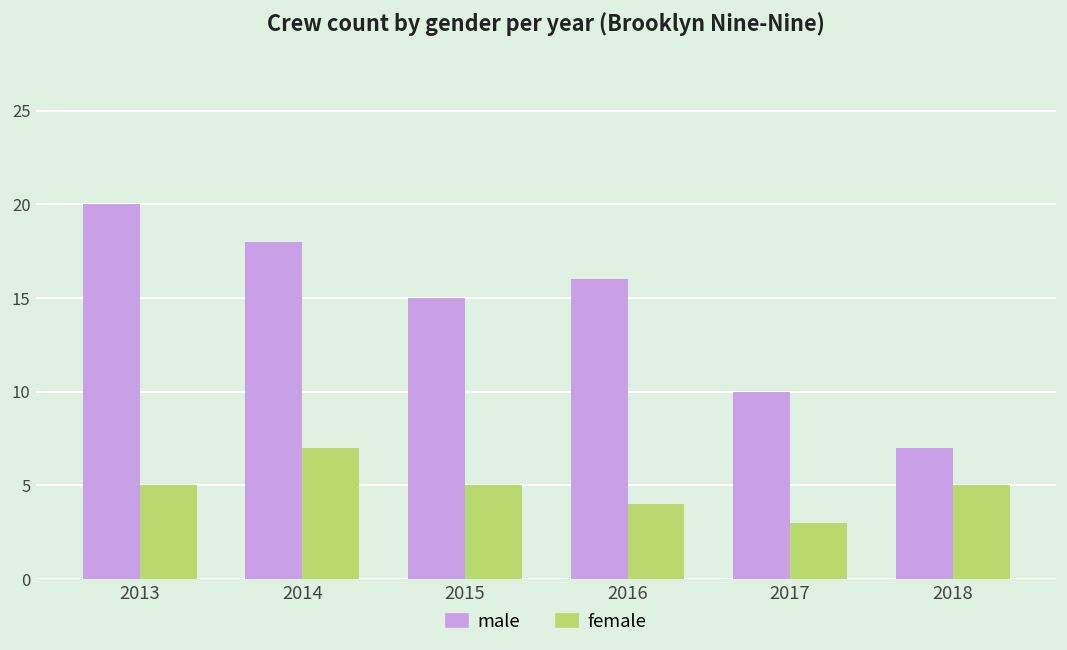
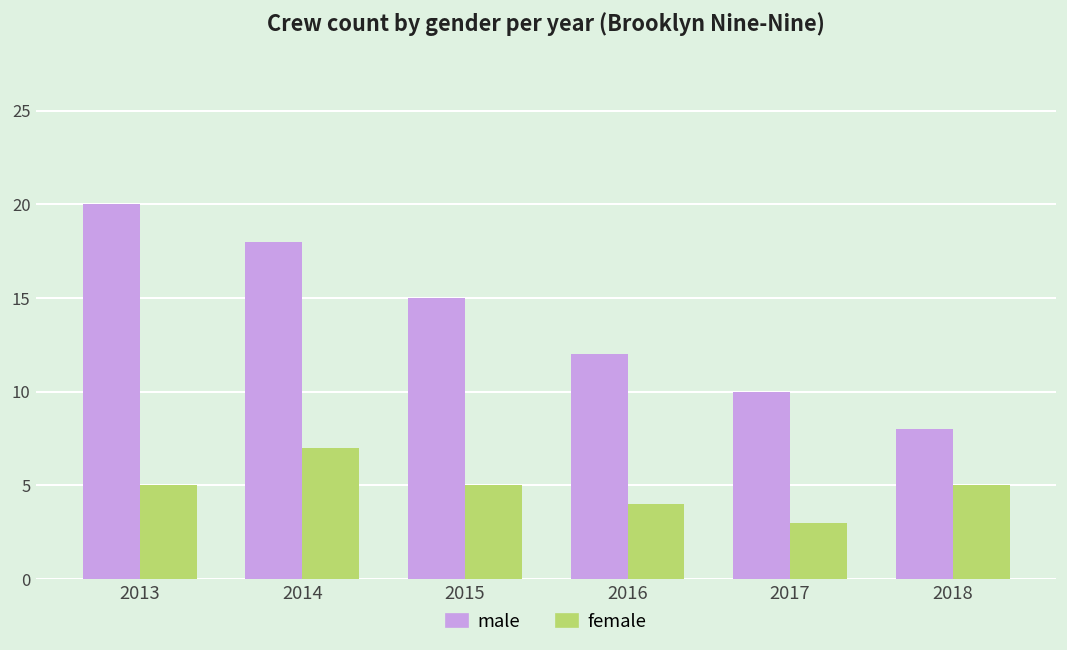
  {
    "male": {
      "2013": 20,
      "2014": 18,
      "2015": 15,
-     "2016": 16,
+     "2016": 12,
      "2017": 10,
-     "2018": 7
+     "2018": 8
    },
    "female": {
      "2013": 5,
      "2014": 7,
      "2015": 5,
      "2016": 4,
      "2017": 3,
      "2018": 5
    }
  }
